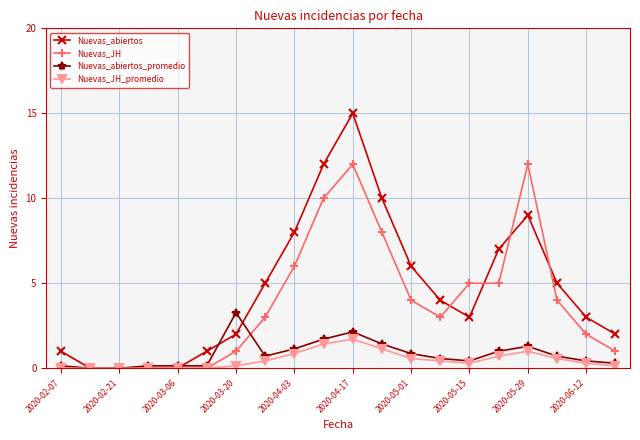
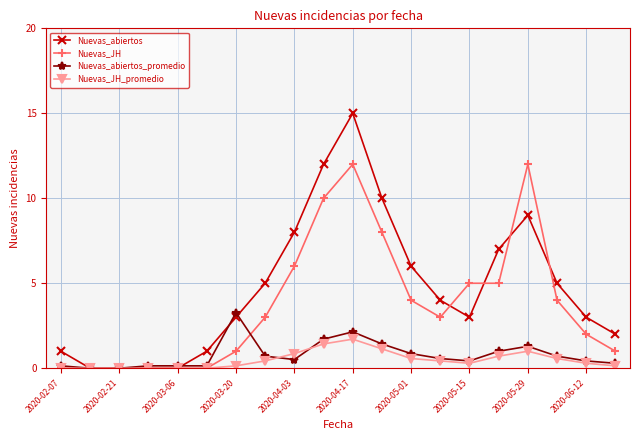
  {
    "Nuevas_abiertos": {
      "2020-02-07": 1,
-     "2020-03-20": 2,
+     "2020-03-20": 3,
      "2020-04-03": 8,
      "2020-04-17": 15,
      "2020-05-01": 6,
      "2020-05-15": 3,
      "2020-05-29": 9,
      "2020-06-12": 3
    },
    "Nuevas_JH": {
      "2020-03-20": 1.0,
      "2020-04-03": 6.0,
      "2020-04-17": 12.0,
      "2020-05-01": 4.0,
      "2020-05-15": 5.0,
      "2020-05-29": 12.0,
      "2020-06-12": 2.0
    },
    "Nuevas_abiertos_promedio": {
      "2020-03-20": 3.3,
-     "2020-04-03": 1.1,
+     "2020-04-03": 0.5,
      "2020-04-17": 2.1,
      "2020-05-01": 0.9,
      "2020-05-29": 1.3
    },
    "Nuevas_JH_promedio": {
      "2020-03-20": 0.1,
      "2020-04-03": 0.9,
      "2020-04-17": 1.7,
      "2020-05-01": 0.6,
      "2020-05-29": 1.0
    }
  }
